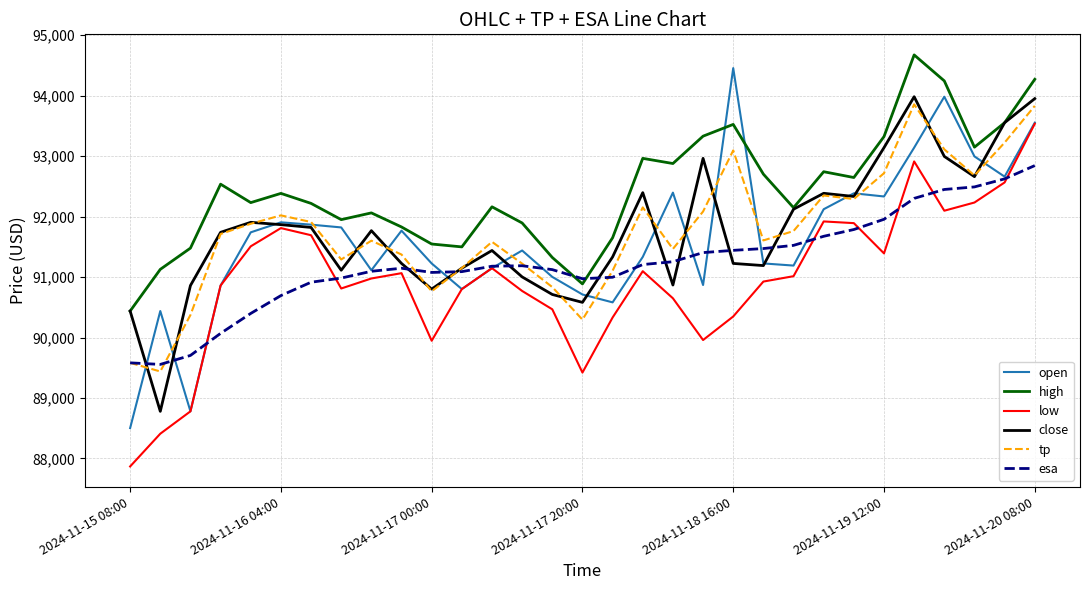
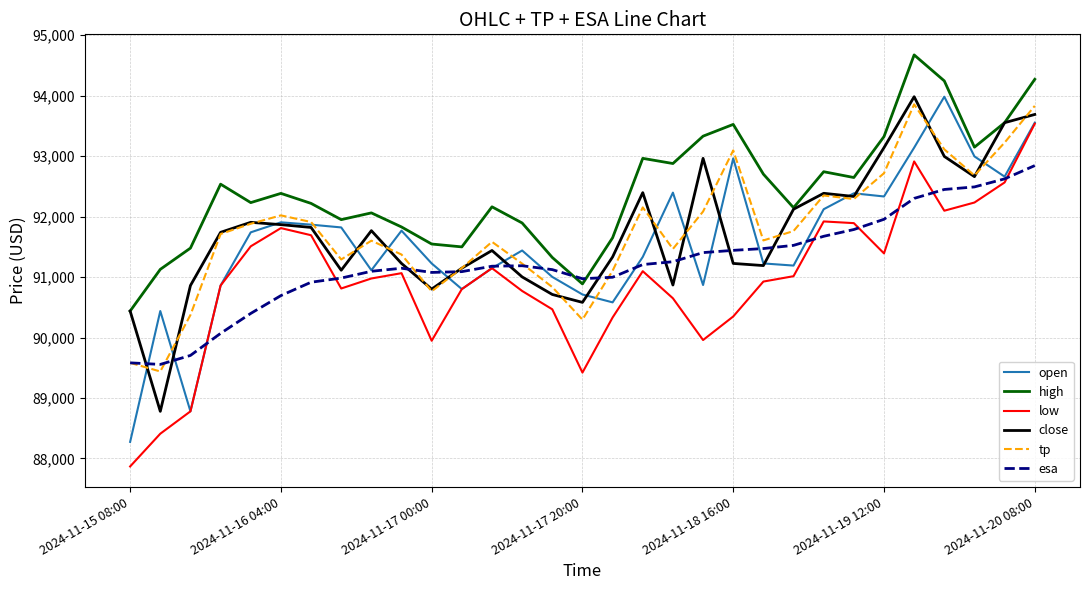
  {
    "open": {
-     "2024-11-15 08:00": "88,500",
+     "2024-11-15 08:00": "88,300",
      "2024-11-17 00:00": "91,200",
      "2024-11-17 20:00": "90,700",
-     "2024-11-18 16:00": "94,500",
+     "2024-11-18 16:00": "93,000",
      "2024-11-19 12:00": "92,300"
    },
    "high": {
      "2024-11-16 04:00": "92,400",
      "2024-11-17 00:00": "91,500",
      "2024-11-17 20:00": "90,900",
      "2024-11-18 16:00": "93,500",
      "2024-11-19 12:00": "93,300",
      "2024-11-20 08:00": "94,300"
    },
    "low": {
      "2024-11-15 08:00": "87,900",
      "2024-11-16 04:00": "91,800",
      "2024-11-17 00:00": "89,900",
      "2024-11-17 20:00": "89,400",
      "2024-11-18 16:00": "90,300",
      "2024-11-19 12:00": "91,400"
    },
    "close": {
      "2024-11-17 20:00": "90,600",
      "2024-11-18 16:00": "91,200",
      "2024-11-19 12:00": "93,100",
-     "2024-11-20 08:00": "94,000"
+     "2024-11-20 08:00": "93,700"
    },
    "tp": {
      "2024-11-16 04:00": "92,000",
      "2024-11-17 20:00": "90,300",
      "2024-11-18 16:00": "93,100",
      "2024-11-19 12:00": "92,700",
      "2024-11-20 08:00": "93,800"
    },
    "esa": {
      "2024-11-16 04:00": "90,700",
      "2024-11-17 00:00": "91,100",
      "2024-11-17 20:00": "91,000",
      "2024-11-18 16:00": "91,400",
      "2024-11-19 12:00": "92,000",
      "2024-11-20 08:00": "92,800"
    }
  }
